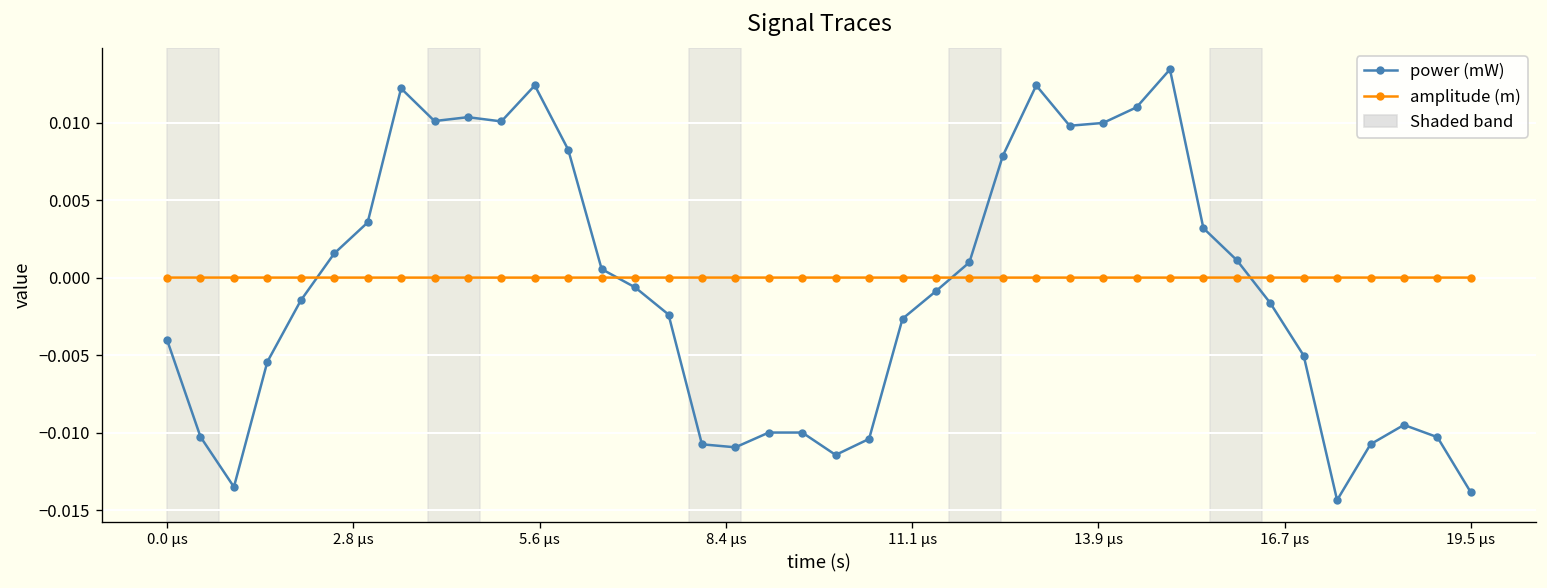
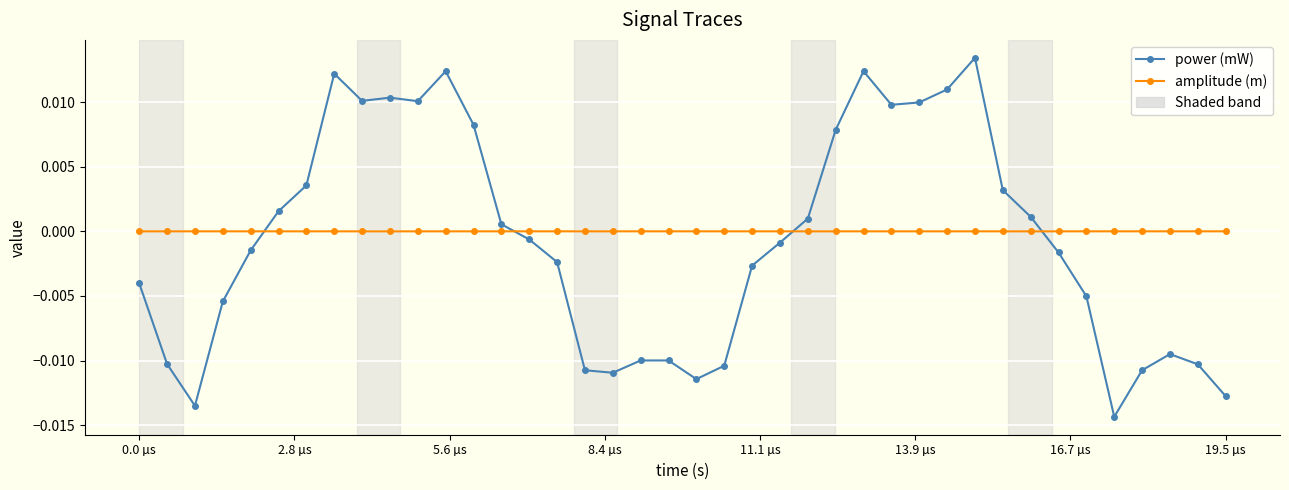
  {
    "power (mW)": {
      "0.0 µs": -0.0040,
-     "19.5 µs": -0.0138
+     "19.5 µs": -0.0128
    },
    "amplitude (m)": {
      "0.0 µs": 0.0000,
      "19.5 µs": 0.0000
    }
  }
